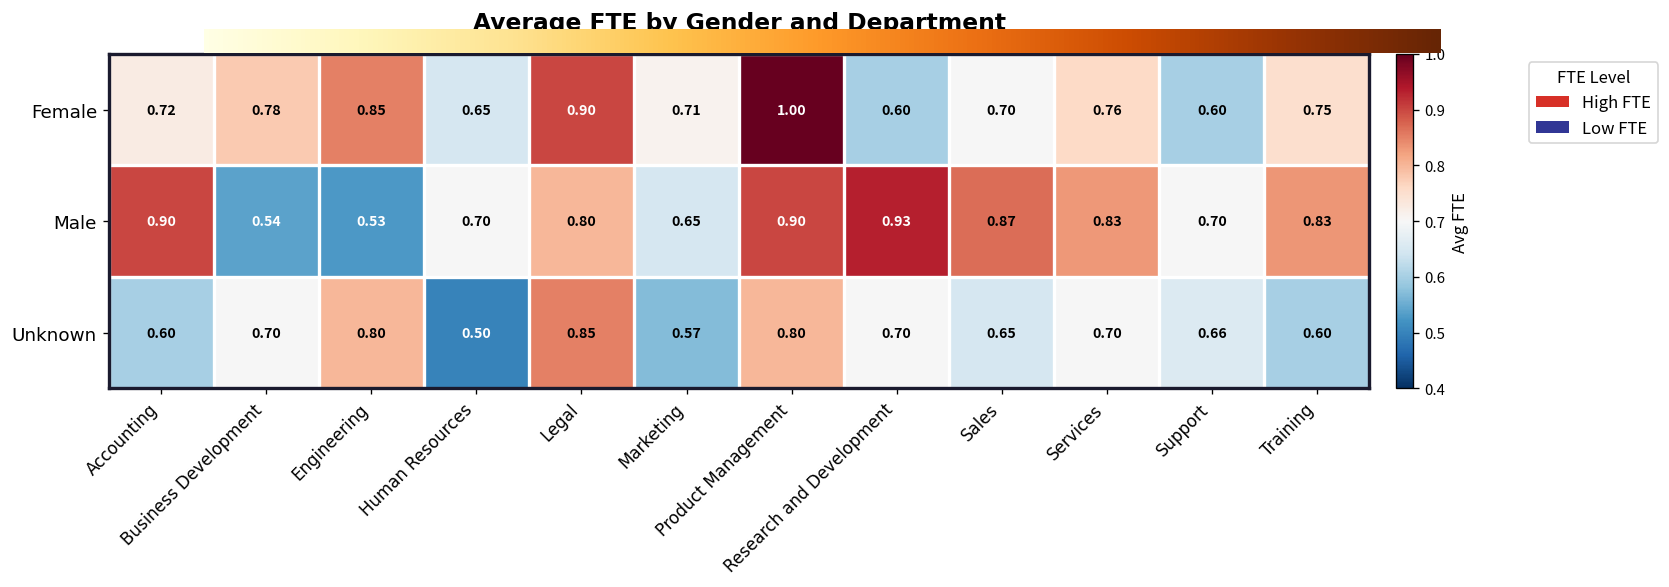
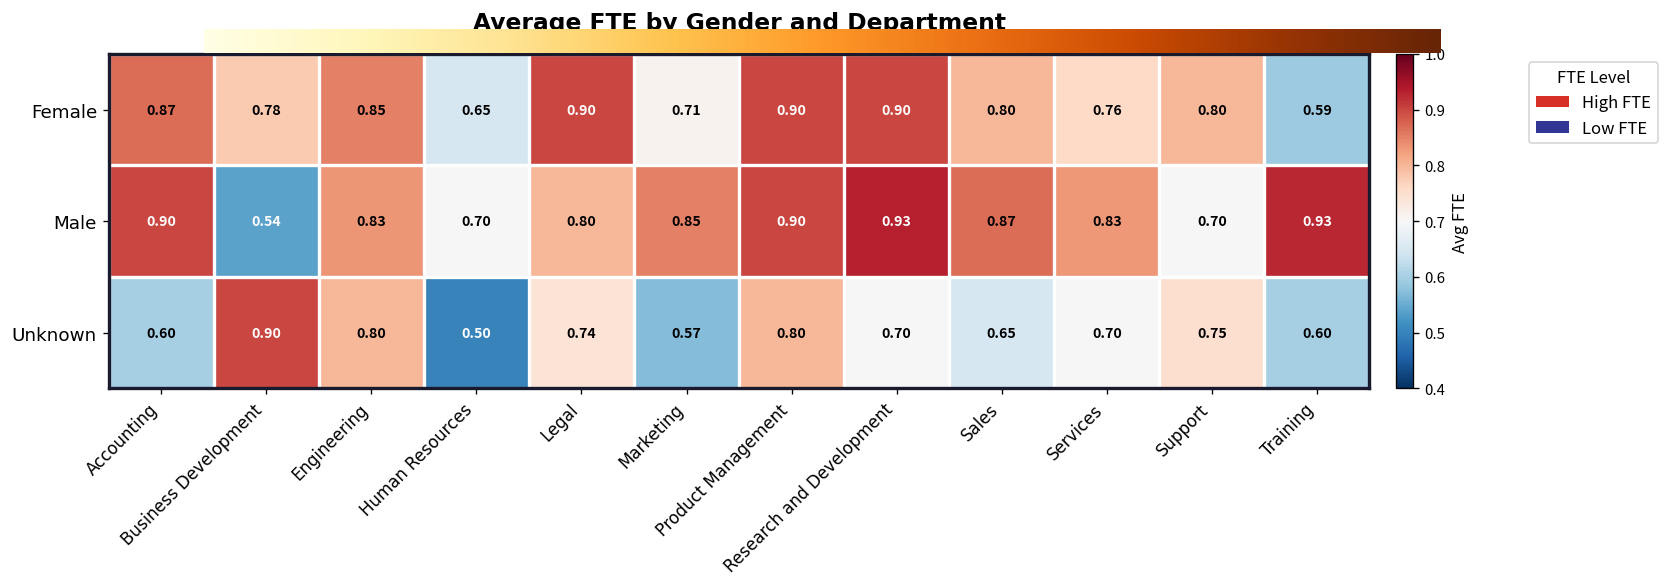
  {
    "Female": {
-     "Accounting": 0.72,
+     "Accounting": 0.87,
      "Business Development": 0.78,
      "Engineering": 0.85,
      "Human Resources": 0.65,
      "Legal": 0.90,
      "Marketing": 0.71,
-     "Product Management": 1.00,
-     "Research and Development": 0.60,
-     "Sales": 0.70,
+     "Product Management": 0.90,
+     "Research and Development": 0.90,
+     "Sales": 0.80,
      "Services": 0.76,
-     "Support": 0.60,
-     "Training": 0.75
+     "Support": 0.80,
+     "Training": 0.59
    },
    "Male": {
      "Accounting": 0.90,
      "Business Development": 0.54,
-     "Engineering": 0.53,
+     "Engineering": 0.83,
      "Human Resources": 0.70,
      "Legal": 0.80,
-     "Marketing": 0.65,
+     "Marketing": 0.85,
      "Product Management": 0.90,
      "Research and Development": 0.93,
      "Sales": 0.87,
      "Services": 0.83,
      "Support": 0.70,
-     "Training": 0.83
+     "Training": 0.93
    },
    "Unknown": {
      "Accounting": 0.60,
-     "Business Development": 0.70,
+     "Business Development": 0.90,
      "Engineering": 0.80,
      "Human Resources": 0.50,
-     "Legal": 0.85,
+     "Legal": 0.74,
      "Marketing": 0.57,
      "Product Management": 0.80,
      "Research and Development": 0.70,
      "Sales": 0.65,
      "Services": 0.70,
-     "Support": 0.66,
+     "Support": 0.75,
      "Training": 0.60
    }
  }
